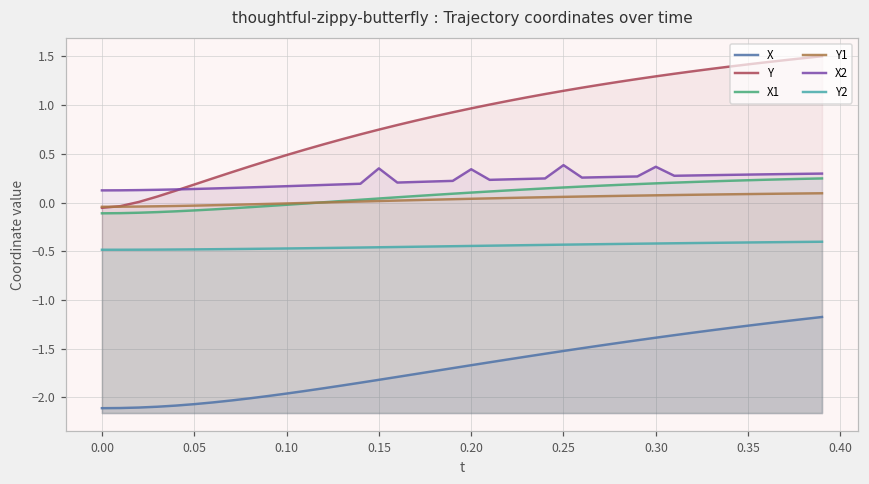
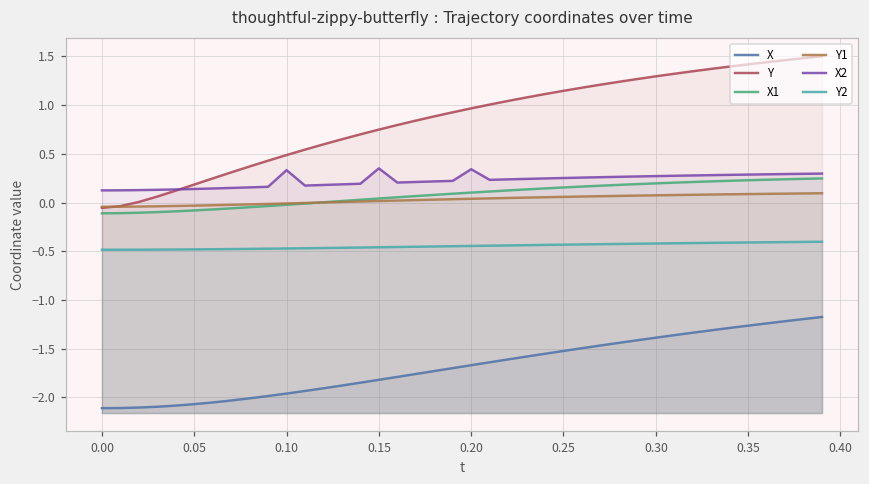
  {
    "X2": {
      "0.00": 0.1,
      "0.05": 0.1,
-     "0.10": 0.2,
+     "0.10": 0.3,
      "0.15": 0.4,
      "0.20": 0.3,
-     "0.25": 0.4,
-     "0.30": 0.4,
+     "0.25": 0.3,
+     "0.30": 0.3,
      "0.35": 0.3
    }
  }
